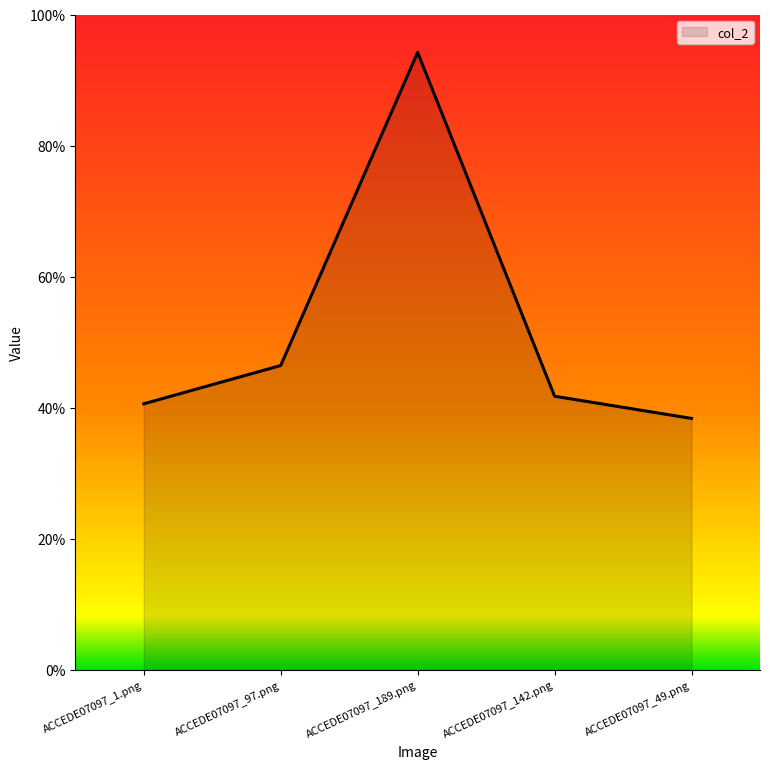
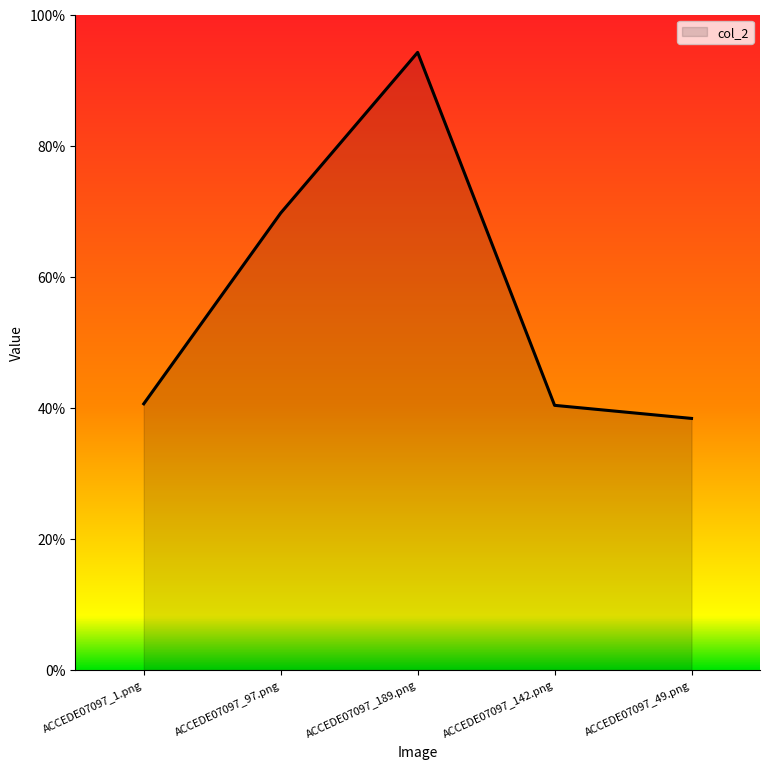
  {
    "ACCEDE07097_1.png": "41%",
-   "ACCEDE07097_97.png": "46%",
+   "ACCEDE07097_97.png": "70%",
    "ACCEDE07097_189.png": "94%",
-   "ACCEDE07097_142.png": "42%",
+   "ACCEDE07097_142.png": "40%",
    "ACCEDE07097_49.png": "38%"
  }
